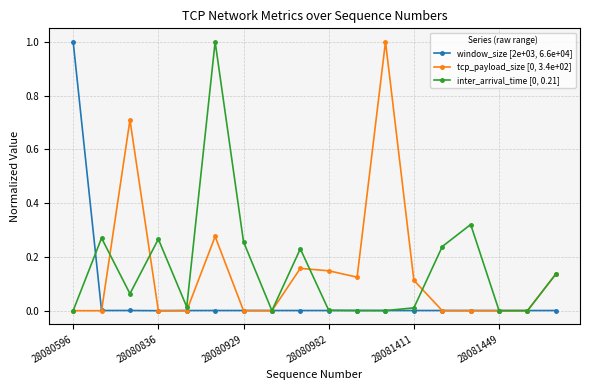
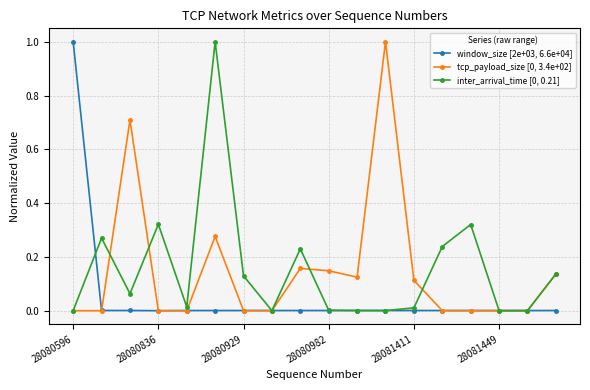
  {
    "window_size [2e+03, 6.6e+04]": {
      "28080596": 1.00,
      "28081411": 0.00
    },
    "tcp_payload_size [0, 3.4e+02]": {
      "28080982": 0.15,
      "28081411": 0.11
    },
    "inter_arrival_time [0, 0.21]": {
-     "28080836": 0.27,
-     "28080929": 0.26,
+     "28080836": 0.32,
+     "28080929": 0.13,
      "28081411": 0.01
    }
  }
